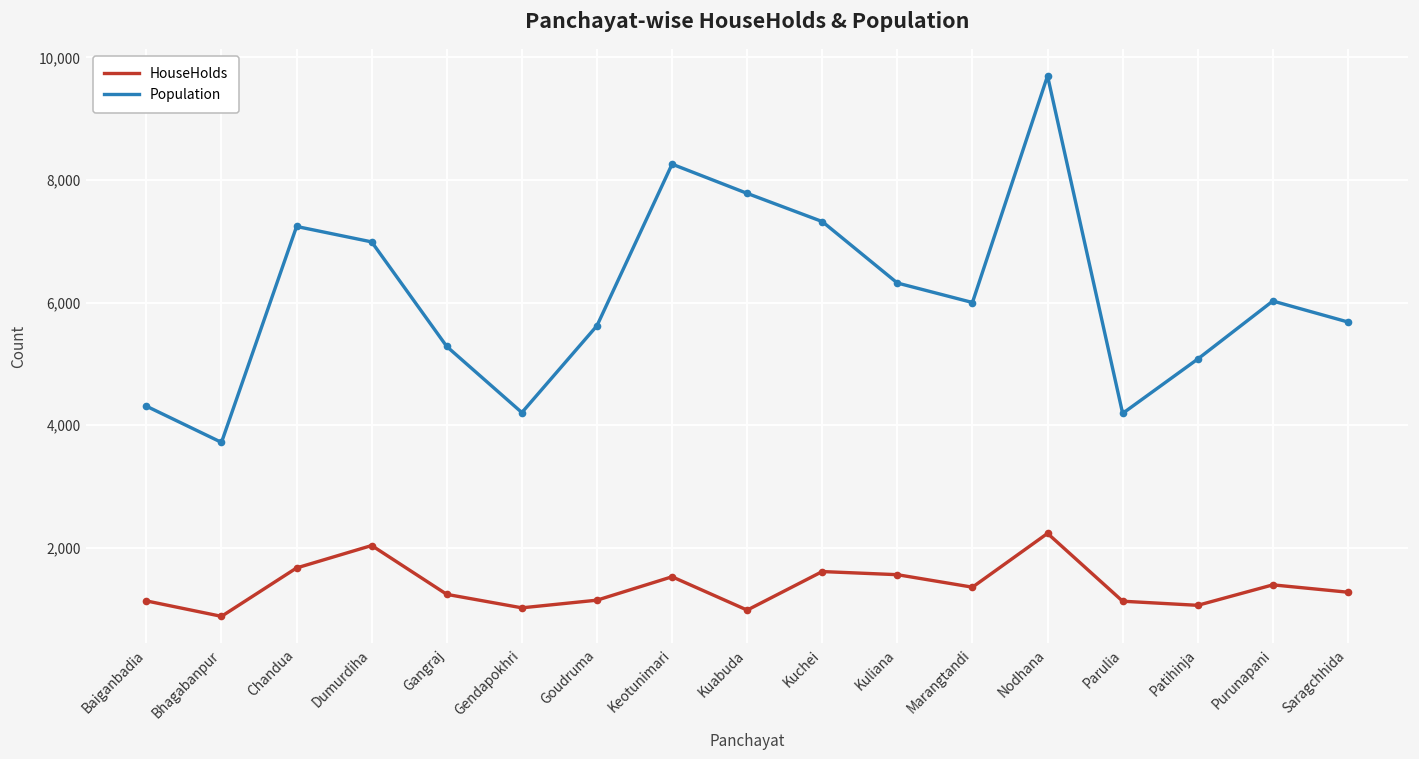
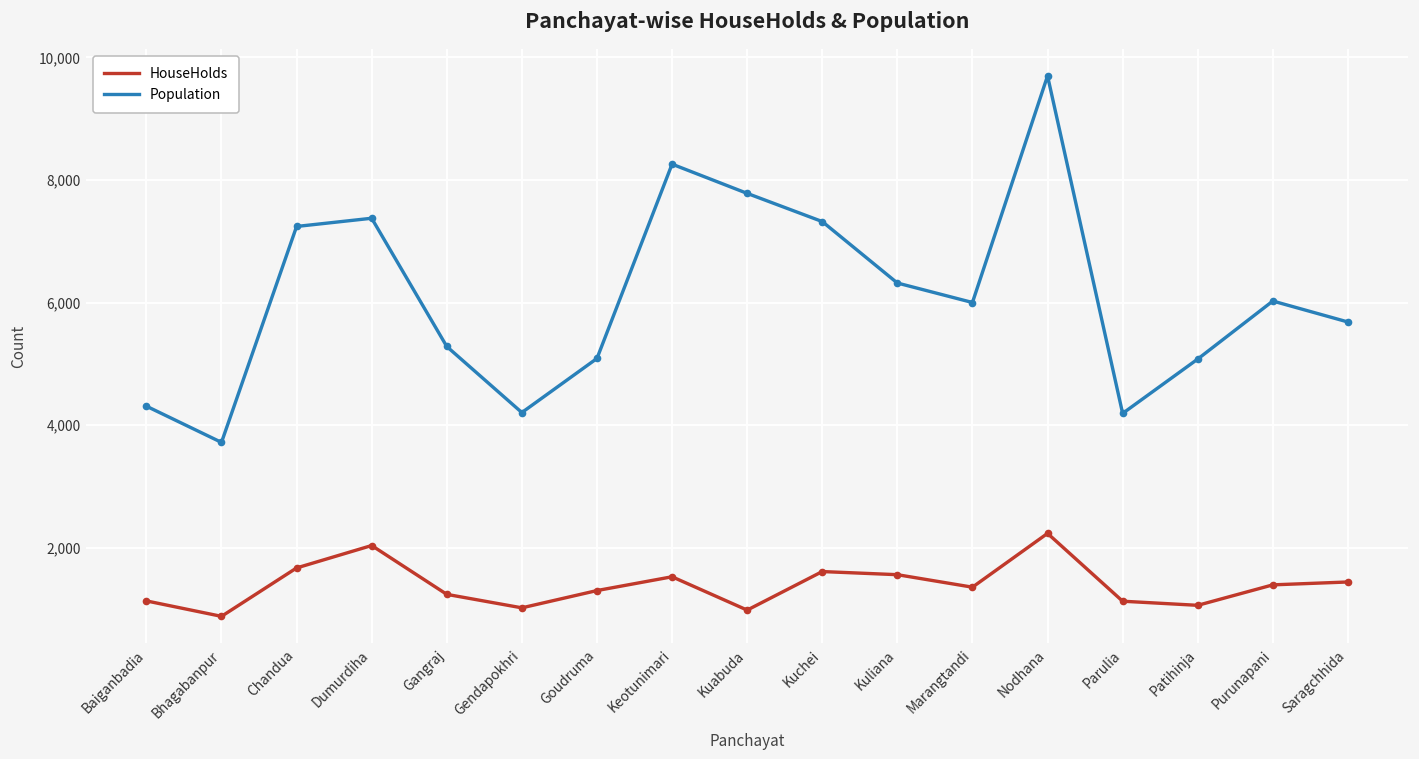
  {
    "HouseHolds": {
      "Baiganbadia": "1,100",
      "Bhagabanpur": "900",
      "Chandua": "1,700",
      "Dumurdiha": "2,000",
      "Gangraj": "1,200",
      "Gendapokhri": "1,000",
-     "Goudruma": "1,100",
+     "Goudruma": "1,300",
      "Keotunimari": "1,500",
      "Kuabuda": "1,000",
      "Kuchei": "1,600",
      "Kuliana": "1,600",
      "Marangtandi": "1,400",
      "Nodhana": "2,200",
      "Parulia": "1,100",
      "Patihinja": "1,100",
      "Purunapani": "1,400",
-     "Saragchhida": "1,300"
+     "Saragchhida": "1,400"
    },
    "Population": {
      "Baiganbadia": "4,300",
      "Bhagabanpur": "3,700",
      "Chandua": "7,200",
-     "Dumurdiha": "7,000",
+     "Dumurdiha": "7,400",
      "Gangraj": "5,300",
      "Gendapokhri": "4,200",
-     "Goudruma": "5,600",
+     "Goudruma": "5,100",
      "Keotunimari": "8,300",
      "Kuabuda": "7,800",
      "Kuchei": "7,300",
      "Kuliana": "6,300",
      "Marangtandi": "6,000",
      "Nodhana": "9,700",
      "Parulia": "4,200",
      "Patihinja": "5,100",
      "Purunapani": "6,000",
      "Saragchhida": "5,700"
    }
  }
